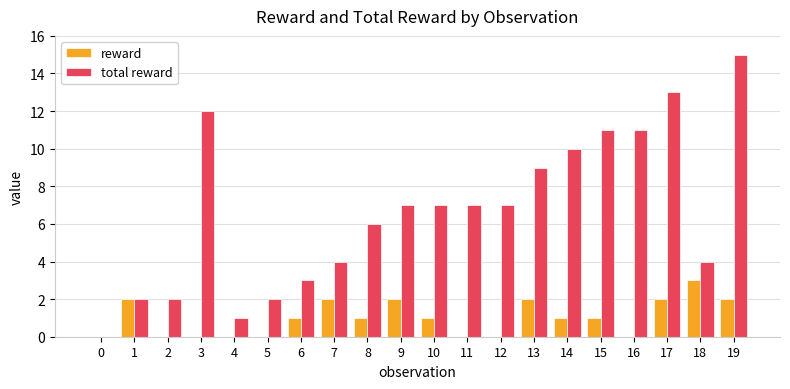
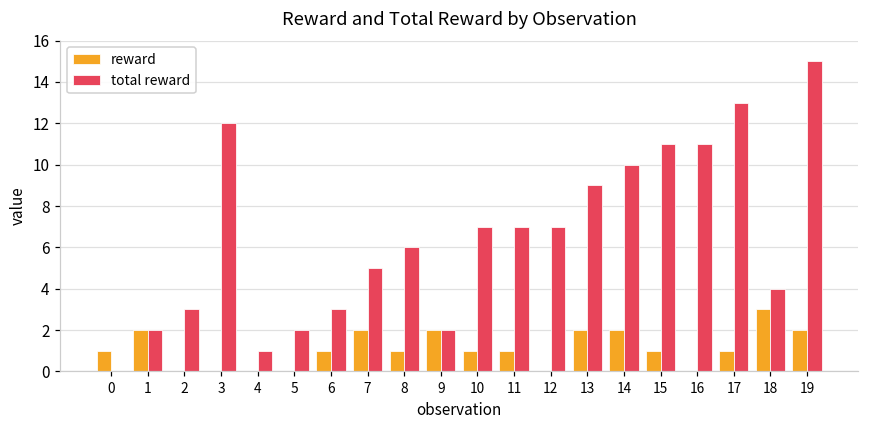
  {
    "reward": {
-     "0": 0,
+     "0": 1,
      "1": 2,
      "2": 0,
      "3": 0,
      "4": 0,
      "5": 0,
      "6": 1,
      "7": 2,
      "8": 1,
      "9": 2,
      "10": 1,
-     "11": 0,
+     "11": 1,
      "12": 0,
      "13": 2,
-     "14": 1,
+     "14": 2,
      "15": 1,
      "16": 0,
-     "17": 2,
+     "17": 1,
      "18": 3,
      "19": 2
    },
    "total reward": {
      "0": 0,
      "1": 2,
-     "2": 2,
+     "2": 3,
      "3": 12,
      "4": 1,
      "5": 2,
      "6": 3,
-     "7": 4,
+     "7": 5,
      "8": 6,
-     "9": 7,
+     "9": 2,
      "10": 7,
      "11": 7,
      "12": 7,
      "13": 9,
      "14": 10,
      "15": 11,
      "16": 11,
      "17": 13,
      "18": 4,
      "19": 15
    }
  }
